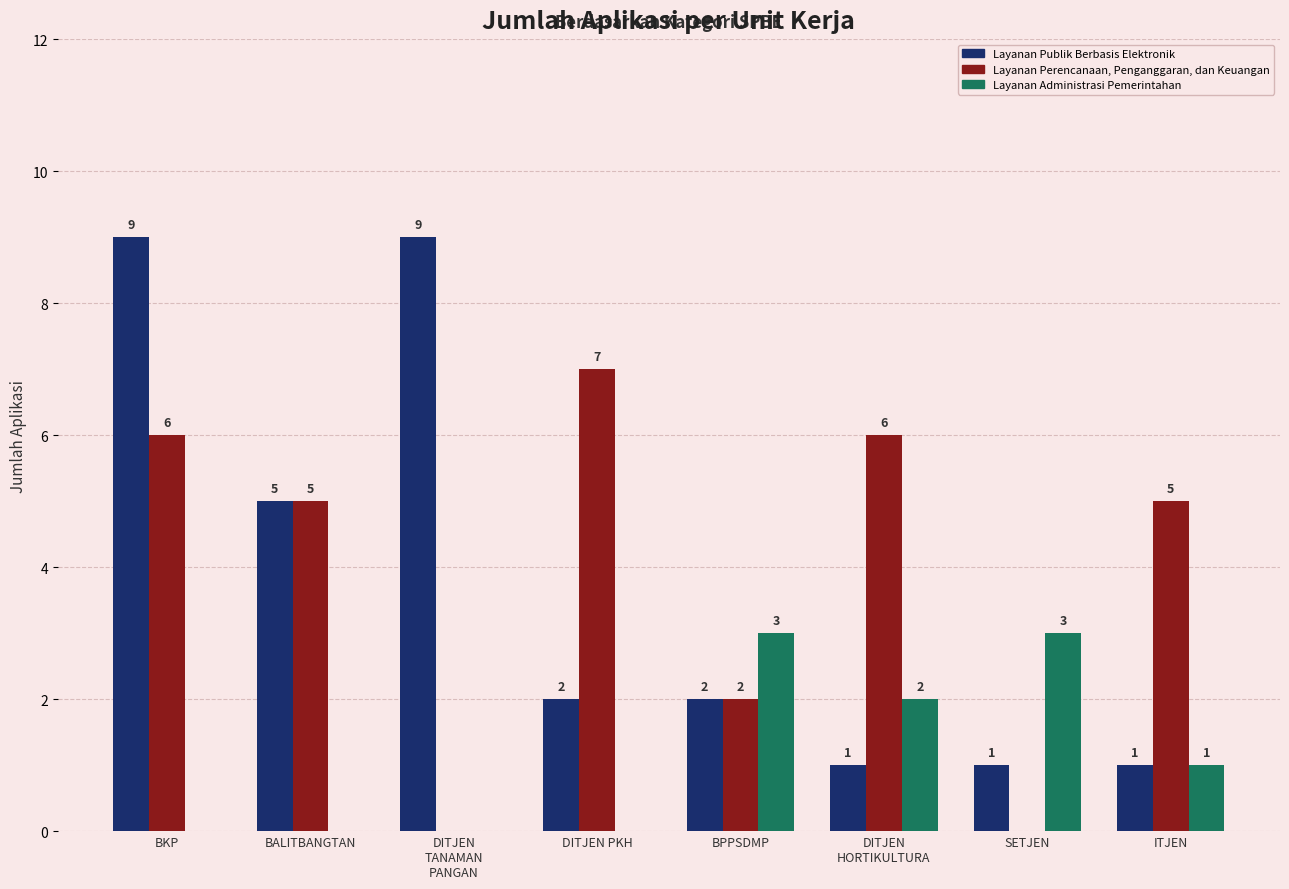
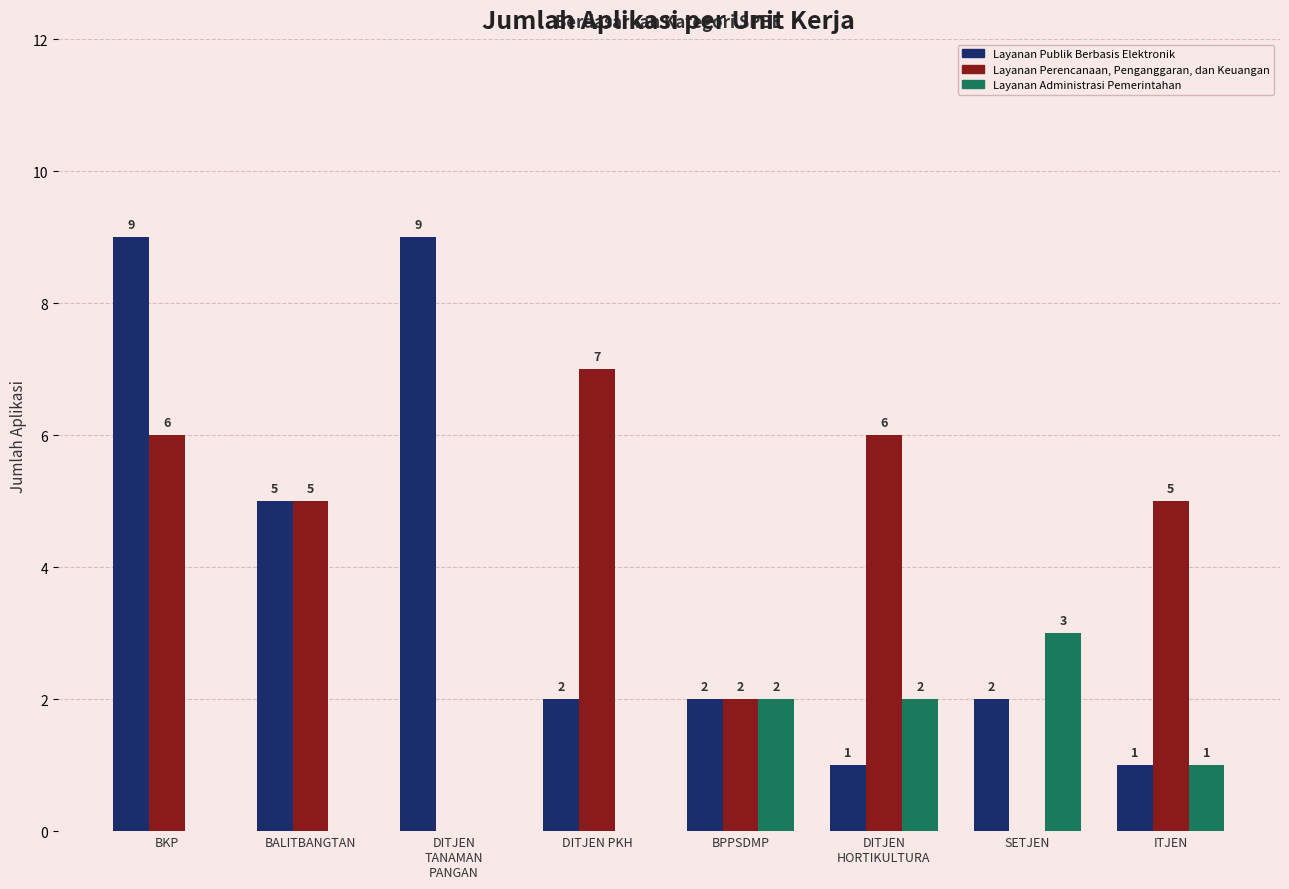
  {
    "Layanan Publik Berbasis Elektronik": {
      "BKP": 9,
      "BALITBANGTAN": 5,
      "DITJEN TANAMAN PANGAN": 9,
      "DITJEN PKH": 2,
      "BPPSDMP": 2,
      "DITJEN HORTIKULTURA": 1,
-     "SETJEN": 1,
+     "SETJEN": 2,
      "ITJEN": 1
    },
    "Layanan Perencanaan, Penganggaran, dan Keuangan": {
      "BKP": 6,
      "BALITBANGTAN": 5,
      "DITJEN PKH": 7,
      "BPPSDMP": 2,
      "DITJEN HORTIKULTURA": 6,
      "ITJEN": 5
    },
    "Layanan Administrasi Pemerintahan": {
-     "BPPSDMP": 3,
+     "BPPSDMP": 2,
      "DITJEN HORTIKULTURA": 2,
      "SETJEN": 3,
      "ITJEN": 1
    }
  }
